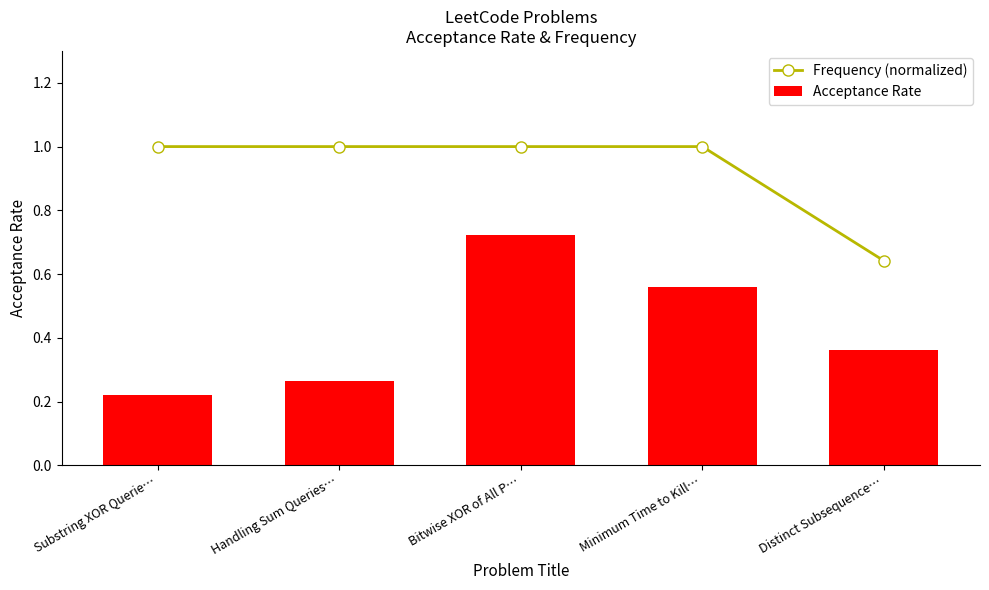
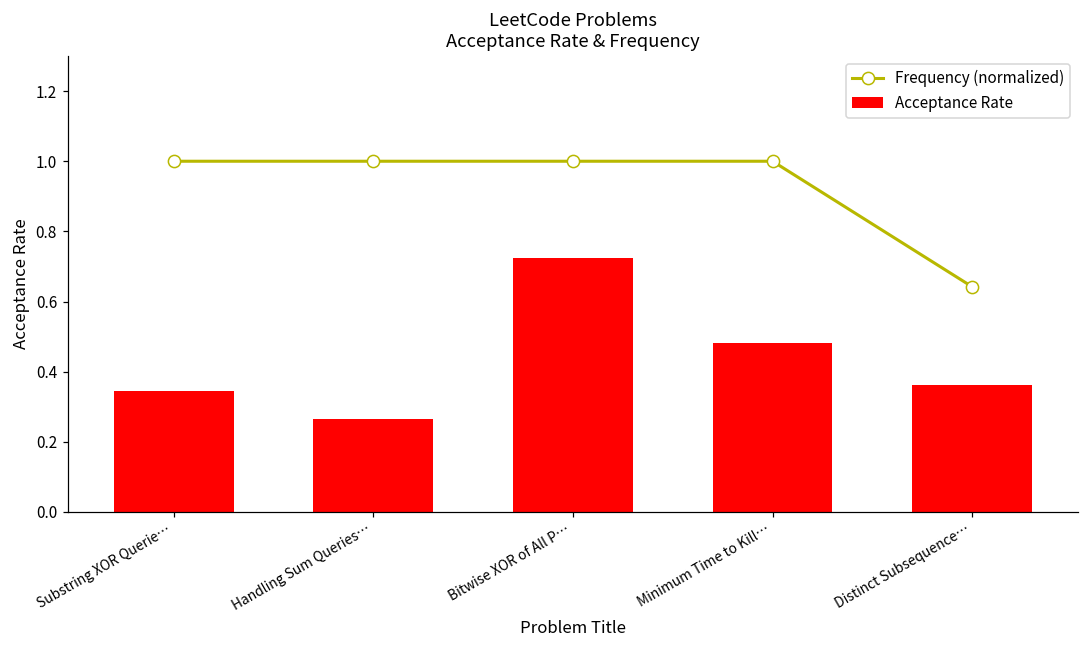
  {
    "Frequency (normalized)": {
      "Substring XOR Querie…": 1.00,
      "Handling Sum Queries…": 1.00,
      "Bitwise XOR of All P…": 1.00,
      "Minimum Time to Kill…": 1.00,
      "Distinct Subsequence…": 0.64
    },
    "Acceptance Rate": {
-     "Substring XOR Querie…": 0.22,
+     "Substring XOR Querie…": 0.34,
      "Handling Sum Queries…": 0.26,
      "Bitwise XOR of All P…": 0.72,
-     "Minimum Time to Kill…": 0.56,
+     "Minimum Time to Kill…": 0.48,
      "Distinct Subsequence…": 0.36
    }
  }
